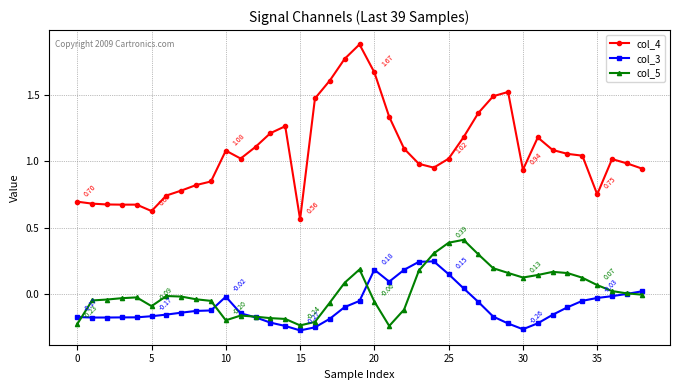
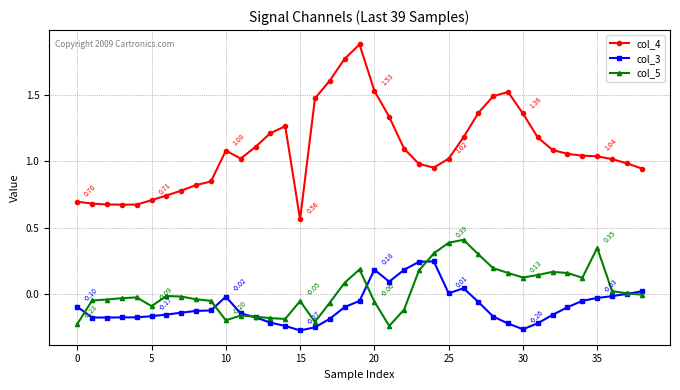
  {
    "col_4": {
      "0": 0.70,
-     "5": 0.63,
+     "5": 0.71,
      "10": 1.08,
      "15": 0.56,
-     "20": 1.67,
+     "20": 1.53,
      "25": 1.02,
-     "30": 0.94,
-     "35": 0.75
+     "30": 1.36,
+     "35": 1.04
    },
    "col_3": {
-     "0": -0.17,
+     "0": -0.10,
      "10": -0.02,
      "20": 0.18,
-     "25": 0.15
+     "25": 0.01
    },
    "col_5": {
-     "15": -0.24,
-     "35": 0.07
+     "15": -0.05,
+     "35": 0.35
    }
  }
